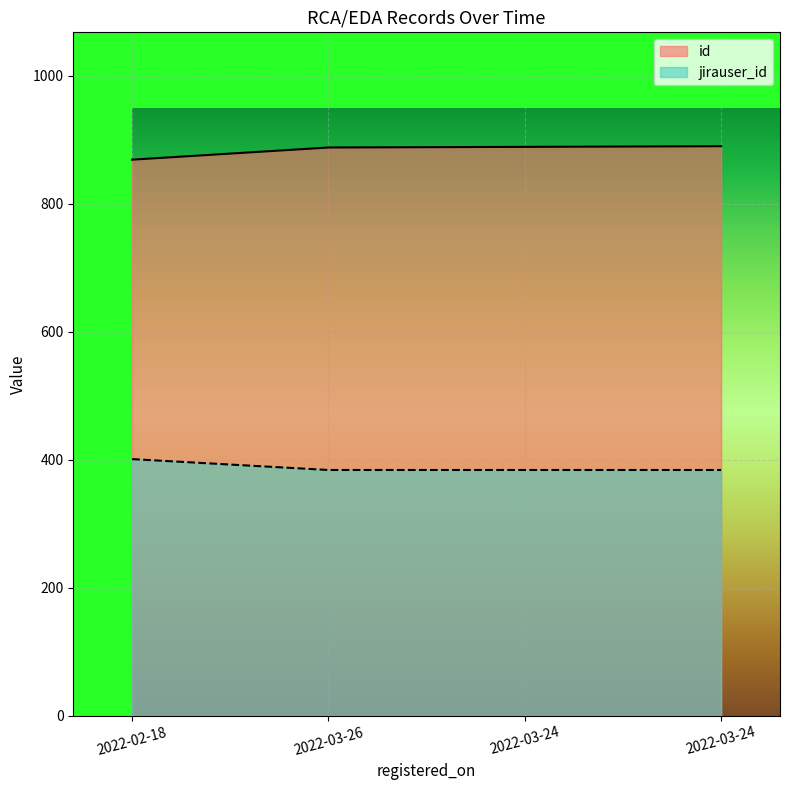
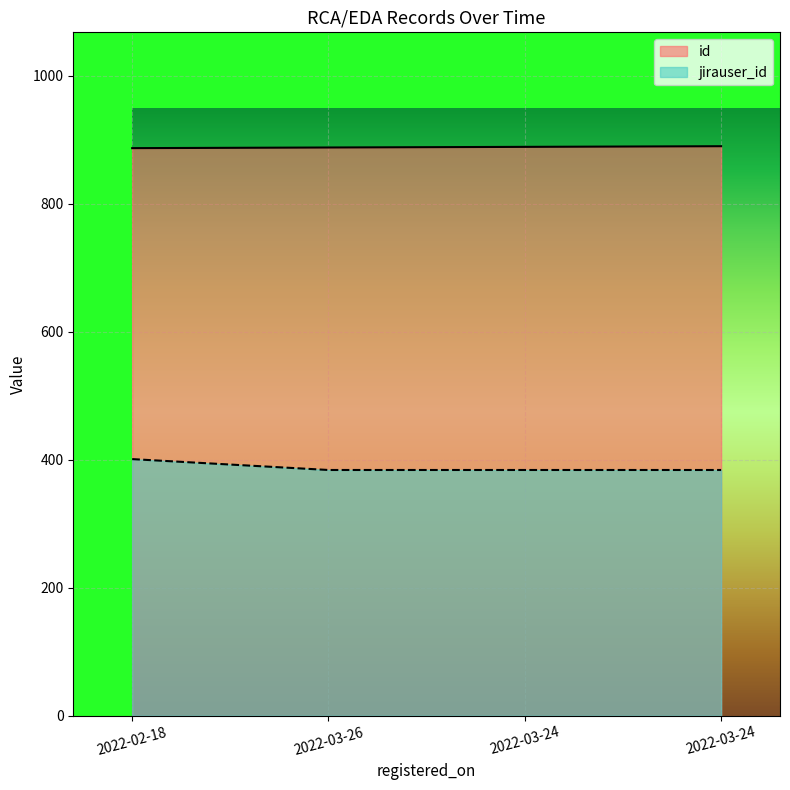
  {
    "id": {
-     "2022-02-18": 870,
+     "2022-02-18": 890,
      "2022-03-26": 890
    },
    "jirauser_id": {
      "2022-02-18": 400,
      "2022-03-26": 380
    }
  }
